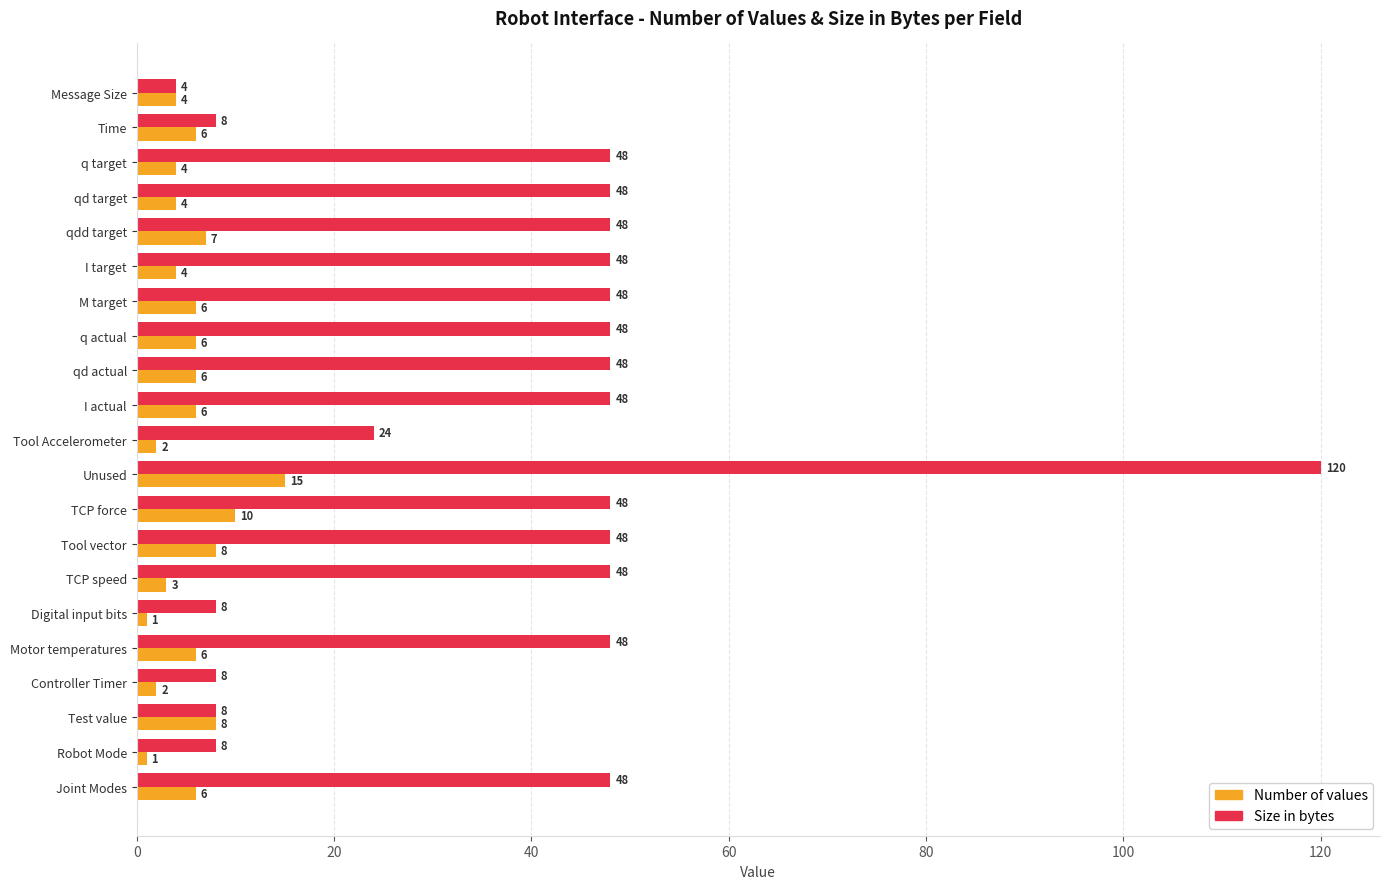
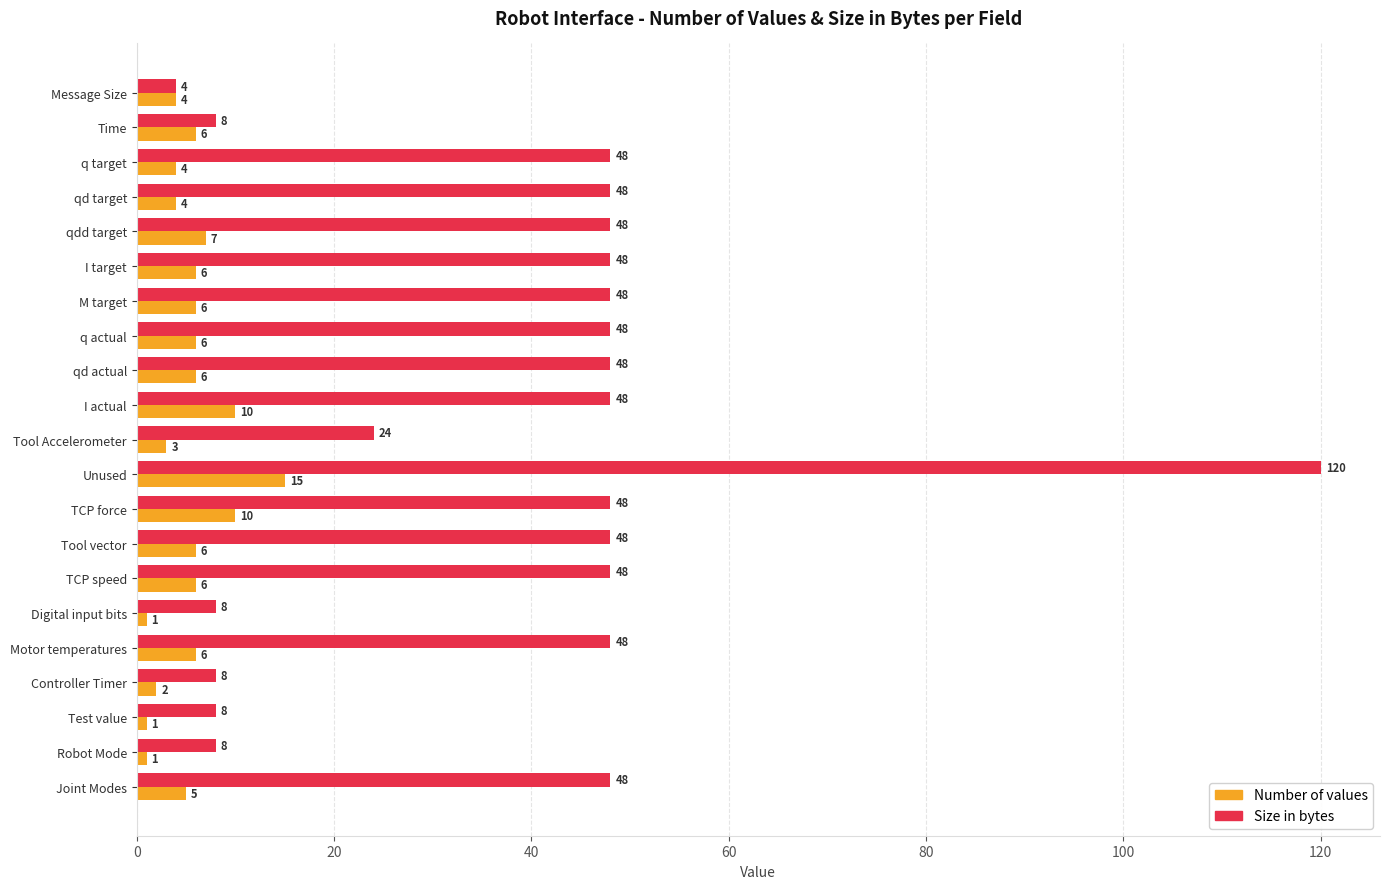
  {
    "Number of values": {
      "Message Size": 4,
      "Time": 6,
      "q target": 4,
      "qd target": 4,
      "qdd target": 7,
-     "I target": 4,
+     "I target": 6,
      "M target": 6,
      "q actual": 6,
      "qd actual": 6,
-     "I actual": 6,
-     "Tool Accelerometer": 2,
+     "I actual": 10,
+     "Tool Accelerometer": 3,
      "Unused": 15,
      "TCP force": 10,
-     "Tool vector": 8,
-     "TCP speed": 3,
+     "Tool vector": 6,
+     "TCP speed": 6,
      "Digital input bits": 1,
      "Motor temperatures": 6,
      "Controller Timer": 2,
-     "Test value": 8,
+     "Test value": 1,
      "Robot Mode": 1,
-     "Joint Modes": 6
+     "Joint Modes": 5
    },
    "Size in bytes": {
      "Message Size": 4,
      "Time": 8,
      "q target": 48,
      "qd target": 48,
      "qdd target": 48,
      "I target": 48,
      "M target": 48,
      "q actual": 48,
      "qd actual": 48,
      "I actual": 48,
      "Tool Accelerometer": 24,
      "Unused": 120,
      "TCP force": 48,
      "Tool vector": 48,
      "TCP speed": 48,
      "Digital input bits": 8,
      "Motor temperatures": 48,
      "Controller Timer": 8,
      "Test value": 8,
      "Robot Mode": 8,
      "Joint Modes": 48
    }
  }
